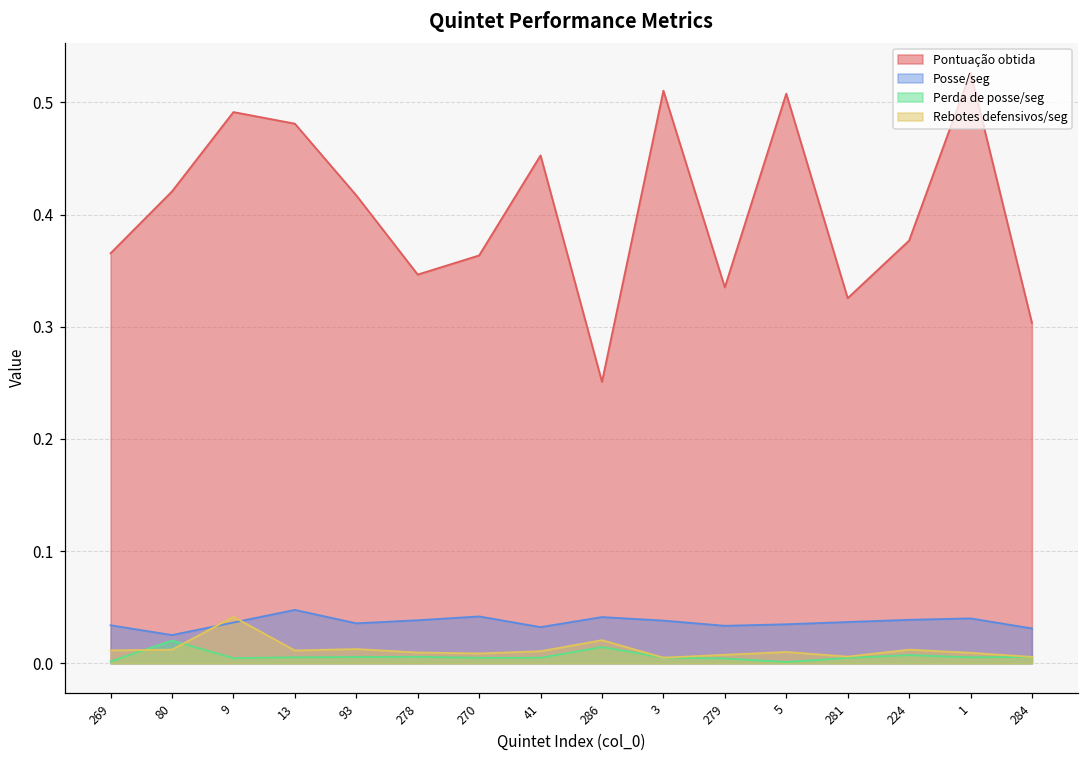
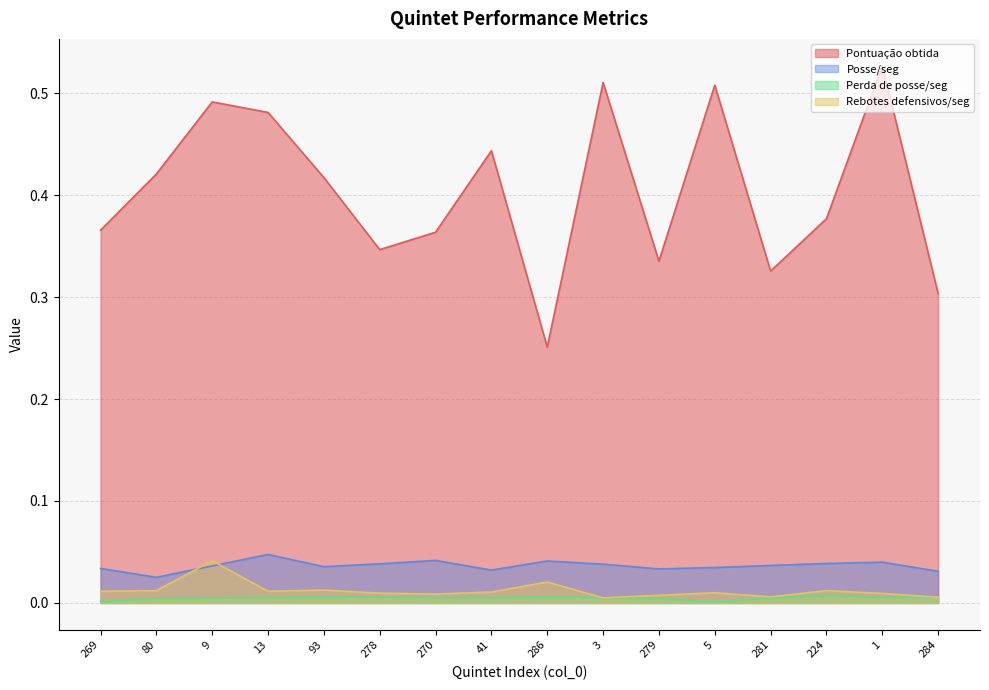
  {
    "Pontuação obtida": {
      "269": 0.366,
      "80": 0.421,
      "9": 0.491,
      "13": 0.481,
      "93": 0.417,
      "278": 0.347,
      "270": 0.364,
-     "41": 0.453,
+     "41": 0.444,
      "286": 0.251,
      "3": 0.510,
      "279": 0.335,
      "5": 0.508,
      "281": 0.325,
      "224": 0.377,
      "284": 0.303
    },
    "Posse/seg": {
      "269": 0.034,
      "80": 0.025,
      "9": 0.036,
      "13": 0.048,
      "93": 0.036,
      "278": 0.038,
      "270": 0.042,
      "41": 0.032,
      "286": 0.041,
      "3": 0.038,
      "279": 0.033,
      "5": 0.035,
      "281": 0.037,
      "224": 0.039,
      "1": 0.040,
      "284": 0.031
    },
    "Perda de posse/seg": {
      "269": 0.002,
-     "80": 0.020,
+     "80": 0.004,
      "9": 0.005,
      "13": 0.005,
      "93": 0.006,
      "278": 0.006,
      "270": 0.005,
      "41": 0.005,
-     "286": 0.014,
+     "286": 0.006,
      "279": 0.004,
      "5": 0.001,
      "224": 0.007,
      "1": 0.005
    },
    "Rebotes defensivos/seg": {
      "269": 0.011,
      "80": 0.012,
      "9": 0.041,
      "13": 0.011,
      "93": 0.013,
      "278": 0.010,
      "270": 0.009,
      "41": 0.011,
      "286": 0.021,
      "279": 0.008,
      "5": 0.010,
      "224": 0.012,
      "1": 0.009
    }
  }
